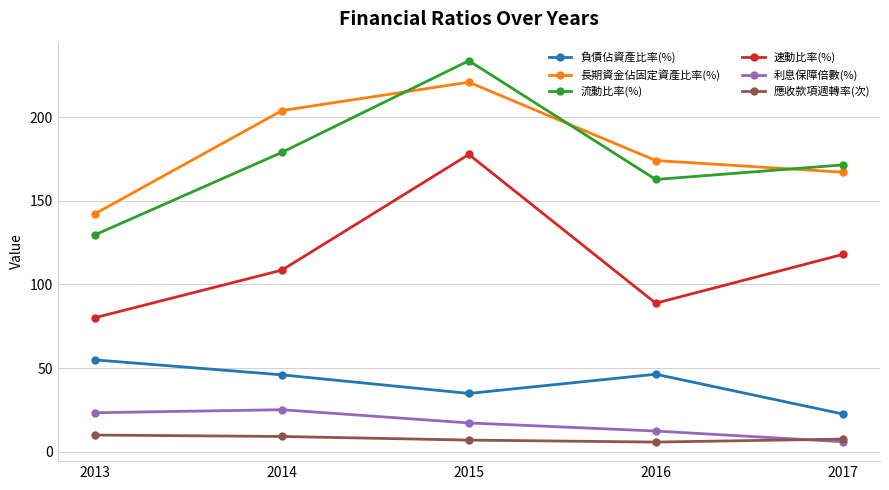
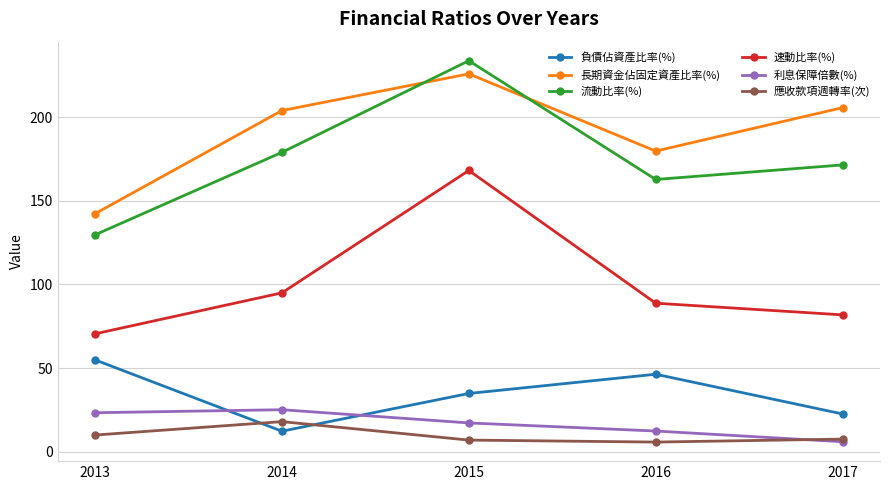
  {
    "負債佔資產比率(%)": {
      "2013": 55,
-     "2014": 46,
+     "2014": 12,
      "2015": 35,
      "2016": 46,
      "2017": 23
    },
    "長期資金佔固定資產比率(%)": {
      "2013": 142,
      "2014": 204,
-     "2015": 221,
-     "2016": 174,
-     "2017": 167
+     "2015": 226,
+     "2016": 180,
+     "2017": 206
    },
    "流動比率(%)": {
      "2013": 130,
      "2014": 179,
      "2015": 234,
      "2016": 163,
      "2017": 171
    },
    "速動比率(%)": {
-     "2013": 80,
-     "2014": 109,
-     "2015": 178,
+     "2013": 70,
+     "2014": 95,
+     "2015": 168,
      "2016": 89,
-     "2017": 118
+     "2017": 82
    },
    "利息保障倍數(%)": {
      "2013": 23,
      "2014": 25,
      "2015": 17,
      "2016": 12,
      "2017": 6
    },
    "應收款項週轉率(次)": {
      "2013": 10,
-     "2014": 9,
+     "2014": 18,
      "2015": 7,
      "2016": 6,
      "2017": 8
    }
  }
